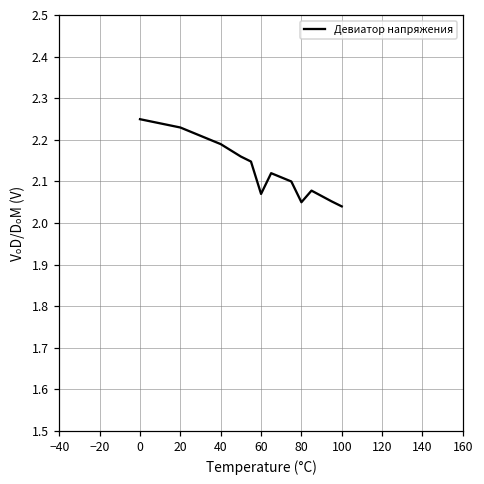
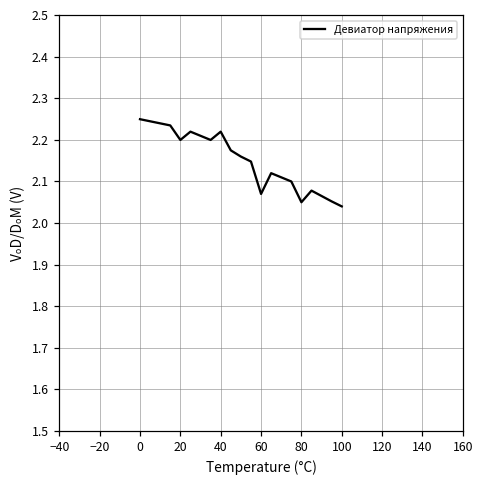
  {
    "0": 2.25,
-   "20": 2.23,
-   "40": 2.19,
+   "20": 2.20,
+   "40": 2.22,
    "60": 2.07,
    "80": 2.05,
    "100": 2.04
  }
